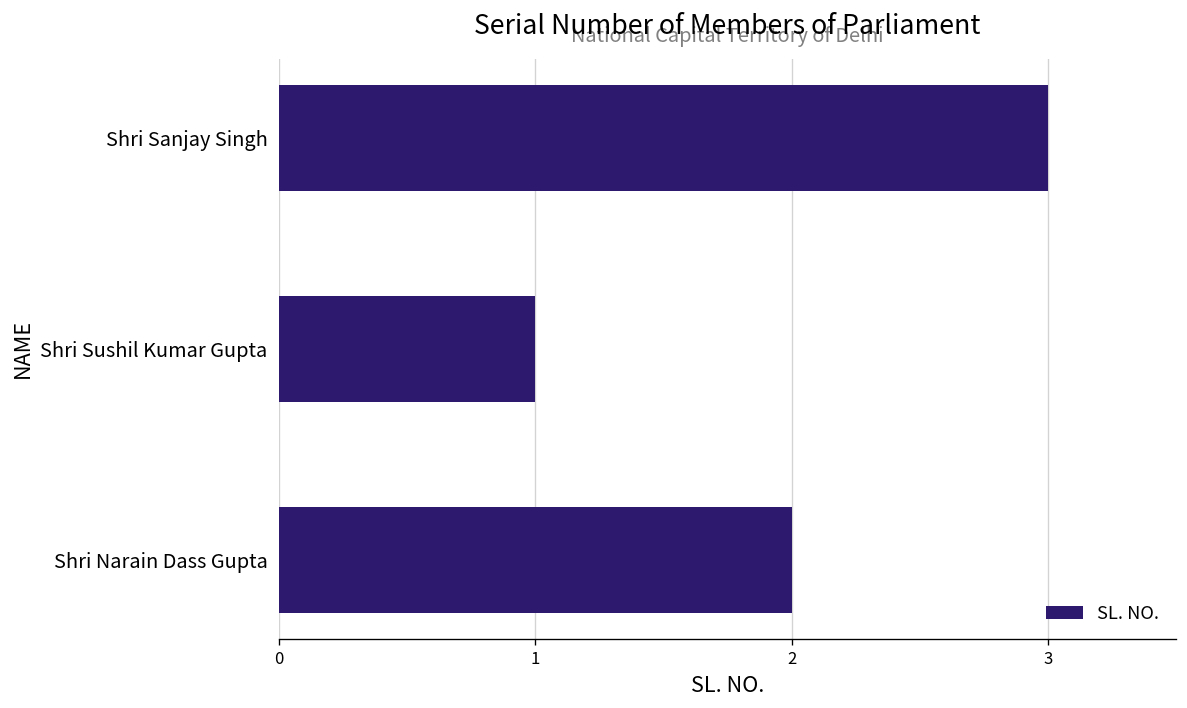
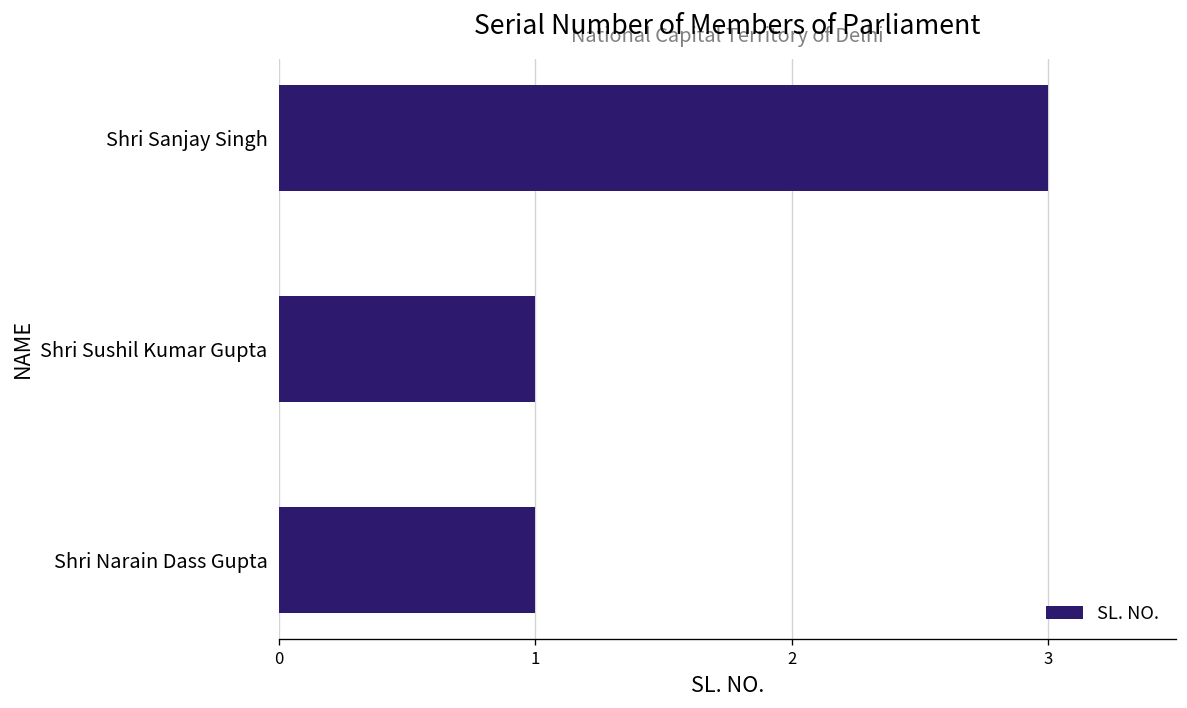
  {
    "Shri Sanjay Singh": 3,
    "Shri Sushil Kumar Gupta": 1,
-   "Shri Narain Dass Gupta": 2
+   "Shri Narain Dass Gupta": 1
  }
